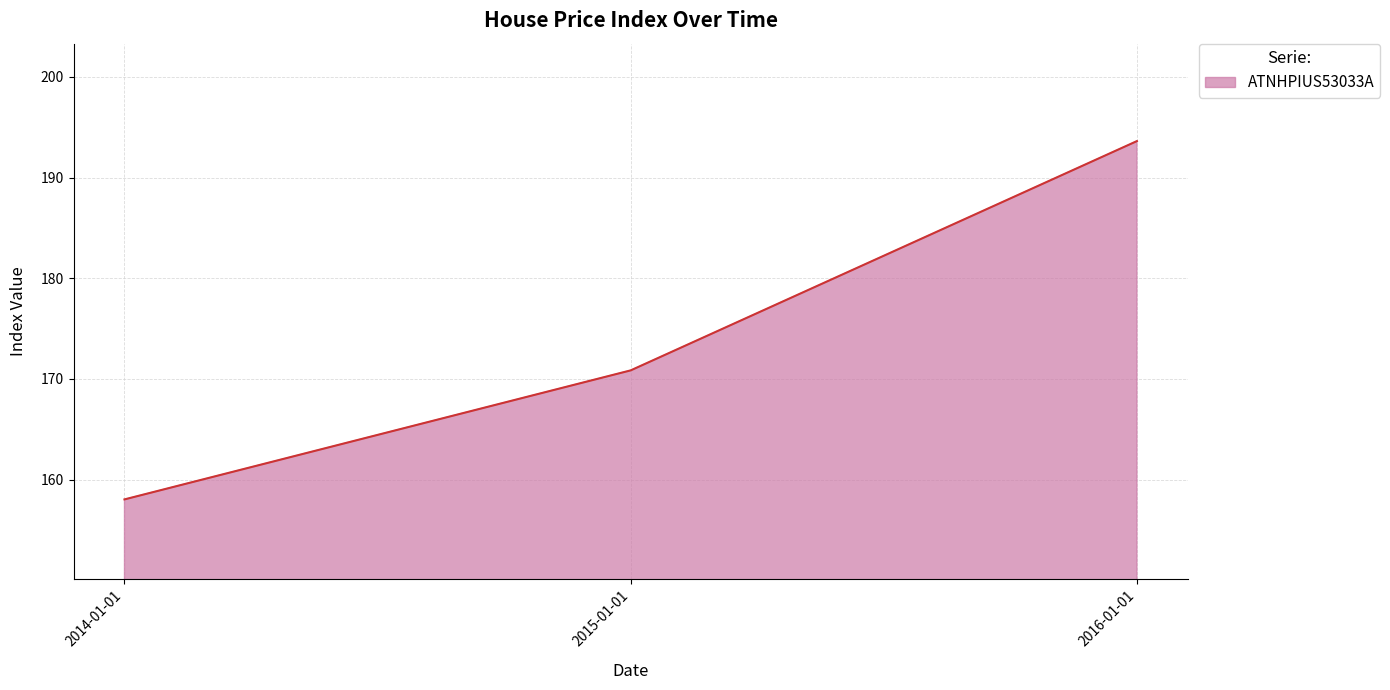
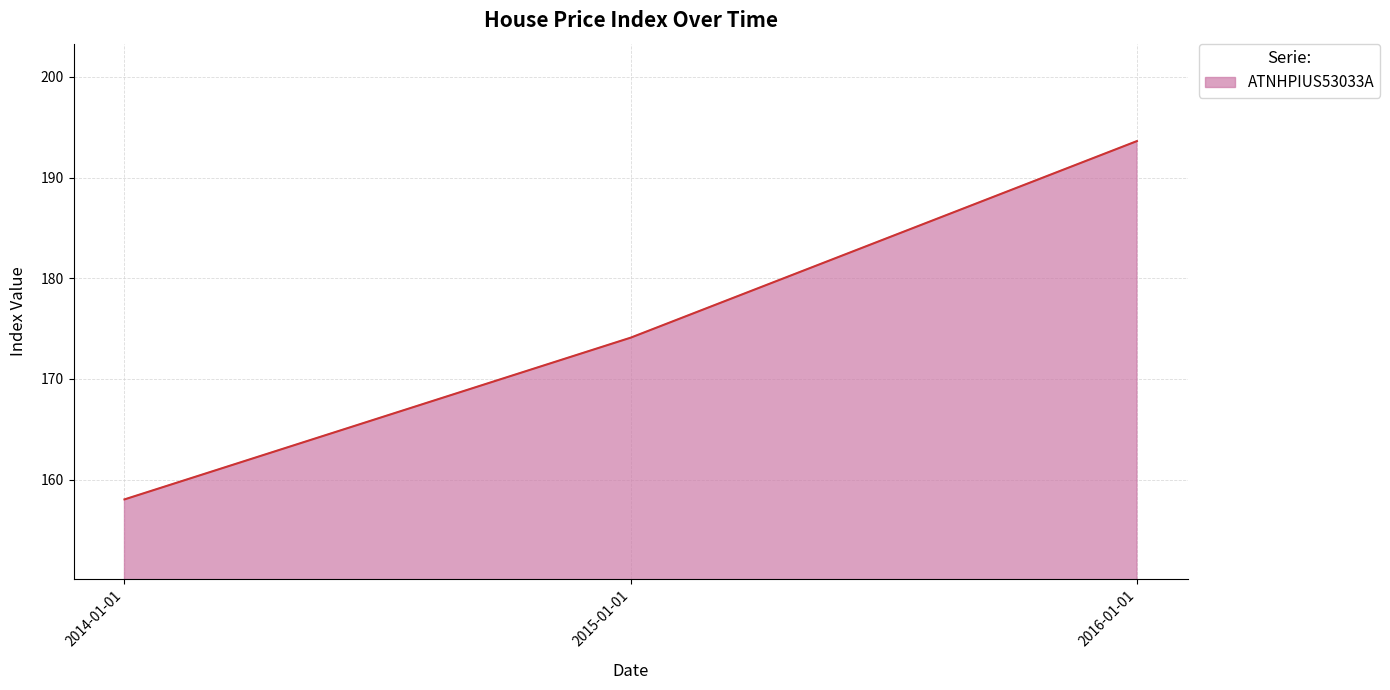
  {
    "2014-01-01": 158.0,
-   "2015-01-01": 170.9,
+   "2015-01-01": 174.1,
    "2016-01-01": 193.6
  }
